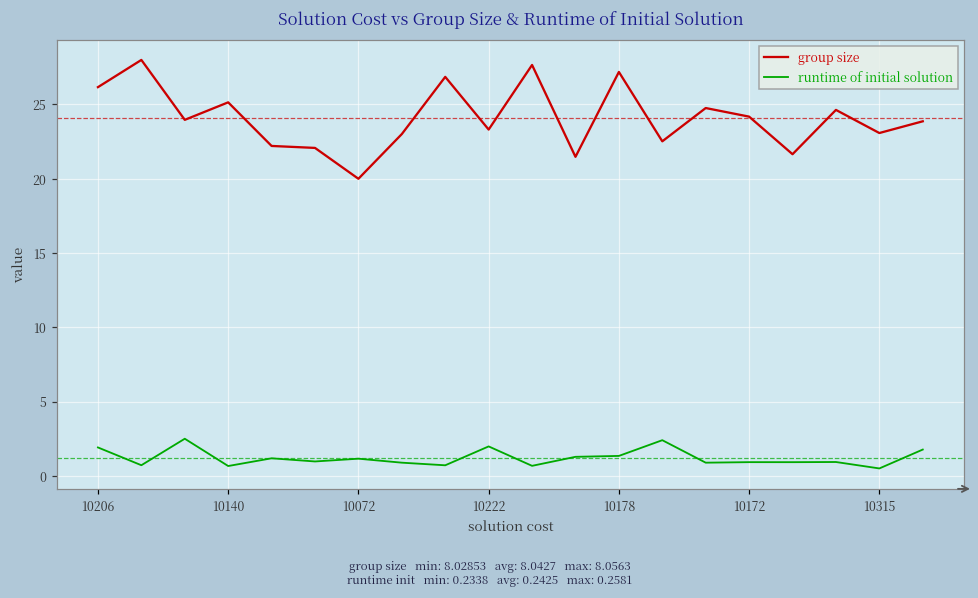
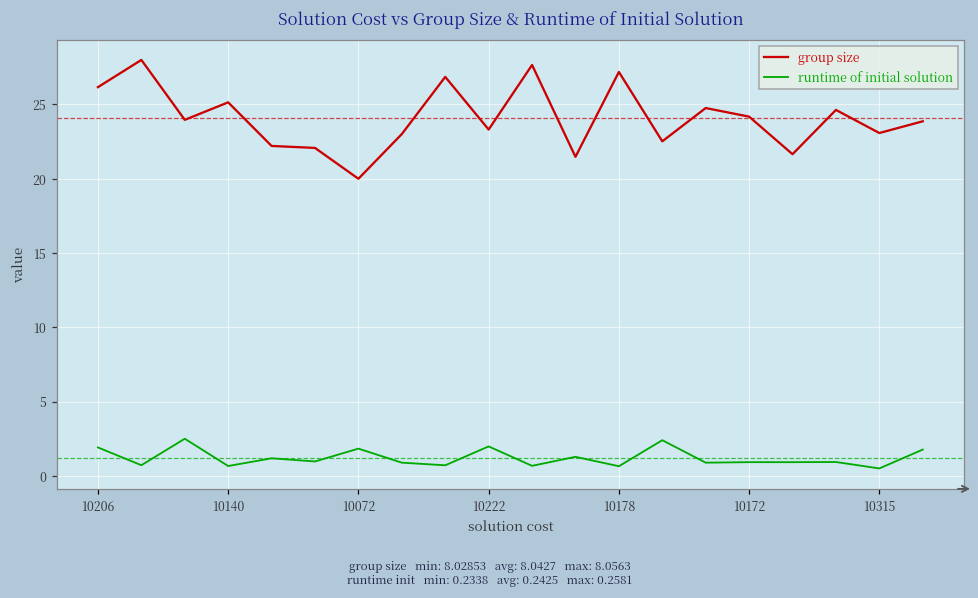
  {
    "group size": {
      "10206": 26.2,
      "10140": 25.1,
      "10072": 20.0,
      "10222": 23.3,
      "10178": 27.2,
      "10172": 24.2,
      "10315": 23.1
    },
    "runtime of initial solution": {
      "10206": 1.9,
      "10140": 0.7,
-     "10072": 1.2,
+     "10072": 1.8,
      "10222": 2.0,
-     "10178": 1.3,
+     "10178": 0.6,
      "10172": 0.9,
      "10315": 0.5
    }
  }
